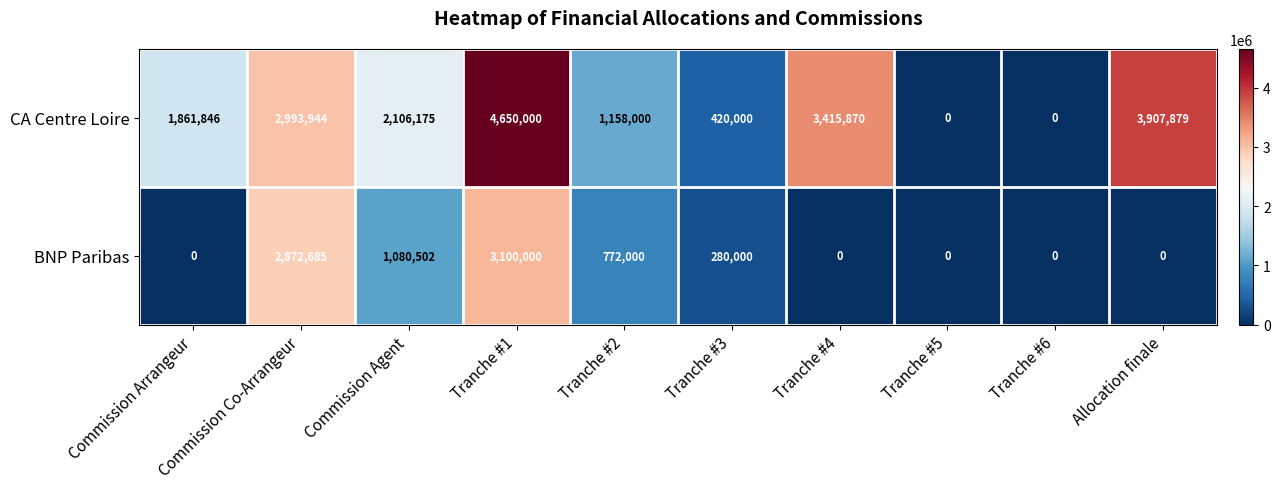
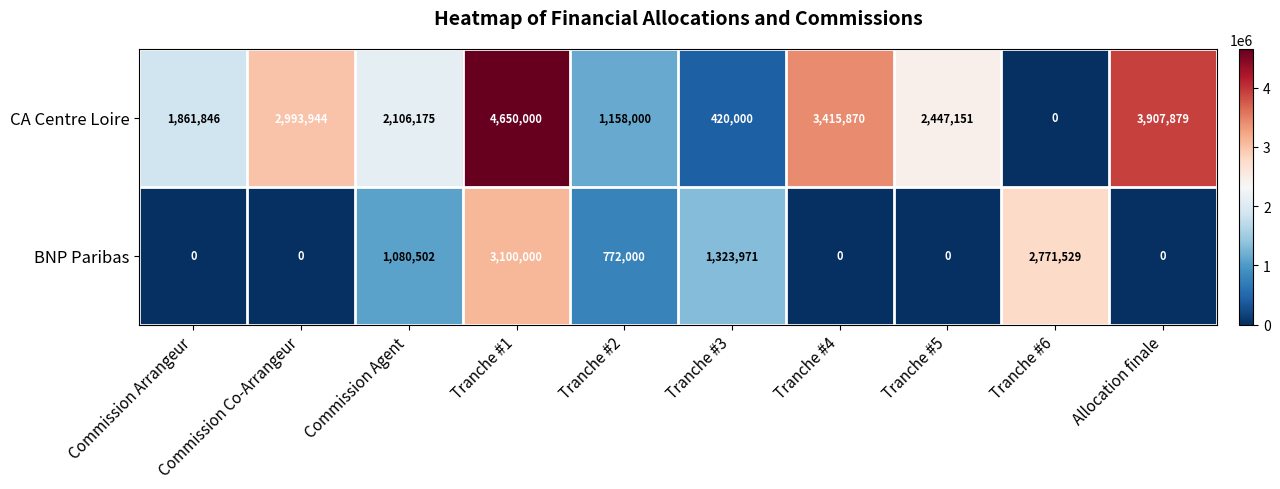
  {
    "CA Centre Loire": {
      "Commission Arrangeur": "1,861,846",
      "Commission Co-Arrangeur": "2,993,944",
      "Commission Agent": "2,106,175",
      "Tranche #1": "4,650,000",
      "Tranche #2": "1,158,000",
      "Tranche #3": "420,000",
      "Tranche #4": "3,415,870",
-     "Tranche #5": "0",
+     "Tranche #5": "2,447,151",
      "Tranche #6": "0",
      "Allocation finale": "3,907,879"
    },
    "BNP Paribas": {
      "Commission Arrangeur": "0",
-     "Commission Co-Arrangeur": "2,872,685",
+     "Commission Co-Arrangeur": "0",
      "Commission Agent": "1,080,502",
      "Tranche #1": "3,100,000",
      "Tranche #2": "772,000",
-     "Tranche #3": "280,000",
+     "Tranche #3": "1,323,971",
      "Tranche #4": "0",
      "Tranche #5": "0",
-     "Tranche #6": "0",
+     "Tranche #6": "2,771,529",
      "Allocation finale": "0"
    }
  }
